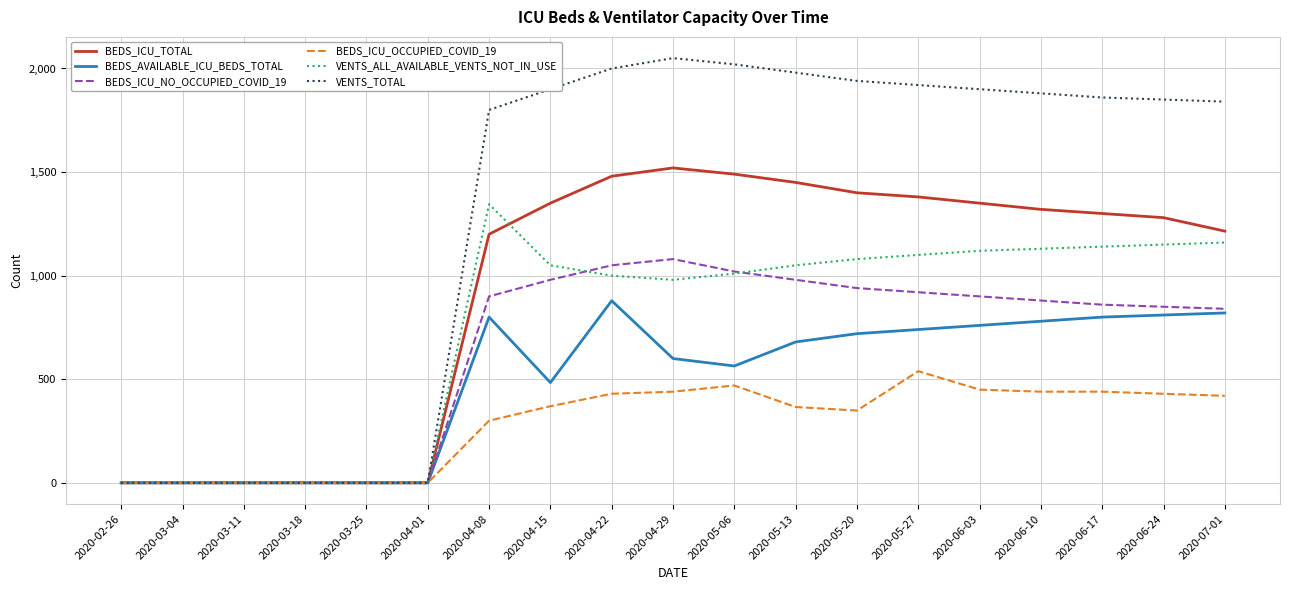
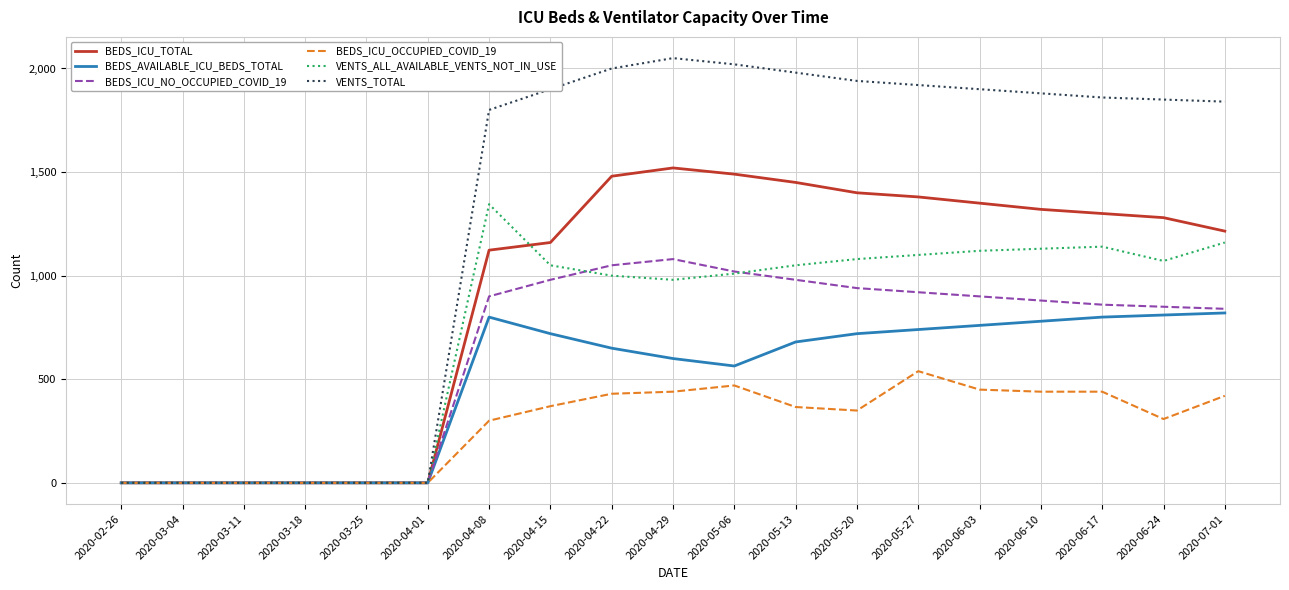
  {
    "BEDS_ICU_TOTAL": {
-     "2020-04-08": "1,200",
-     "2020-04-15": "1,350",
+     "2020-04-08": "1,120",
+     "2020-04-15": "1,160",
      "2020-04-22": "1,480",
      "2020-04-29": "1,520",
      "2020-05-06": "1,490",
      "2020-05-13": "1,450",
      "2020-05-20": "1,400",
      "2020-05-27": "1,380",
      "2020-06-03": "1,350",
      "2020-06-10": "1,320",
      "2020-06-17": "1,300",
      "2020-06-24": "1,280",
      "2020-07-01": "1,220"
    },
    "BEDS_AVAILABLE_ICU_BEDS_TOTAL": {
      "2020-04-08": "800",
-     "2020-04-15": "480",
-     "2020-04-22": "880",
+     "2020-04-15": "720",
+     "2020-04-22": "650",
      "2020-04-29": "600",
      "2020-05-06": "560",
      "2020-05-13": "680",
      "2020-05-20": "720",
      "2020-05-27": "740",
      "2020-06-03": "760",
      "2020-06-10": "780",
      "2020-06-17": "800",
      "2020-06-24": "810",
      "2020-07-01": "820"
    },
    "BEDS_ICU_NO_OCCUPIED_COVID_19": {
      "2020-04-08": "900",
      "2020-04-15": "980",
      "2020-04-22": "1,050",
      "2020-04-29": "1,080",
      "2020-05-13": "980",
      "2020-05-20": "940",
      "2020-05-27": "920",
      "2020-06-03": "900",
      "2020-06-10": "880",
      "2020-06-17": "860",
      "2020-06-24": "850",
      "2020-07-01": "840"
    },
    "BEDS_ICU_OCCUPIED_COVID_19": {
      "2020-04-08": "300",
      "2020-04-15": "370",
      "2020-04-22": "430",
      "2020-04-29": "440",
      "2020-05-06": "470",
      "2020-05-13": "370",
      "2020-05-20": "350",
      "2020-05-27": "540",
      "2020-06-03": "450",
      "2020-06-10": "440",
      "2020-06-17": "440",
-     "2020-06-24": "430",
+     "2020-06-24": "310",
      "2020-07-01": "420"
    },
    "VENTS_ALL_AVAILABLE_VENTS_NOT_IN_USE": {
      "2020-04-08": "1,350",
      "2020-04-15": "1,050",
      "2020-04-22": "1,000",
      "2020-04-29": "980",
      "2020-05-13": "1,050",
      "2020-05-20": "1,080",
      "2020-05-27": "1,100",
      "2020-06-03": "1,120",
      "2020-06-10": "1,130",
      "2020-06-17": "1,140",
-     "2020-06-24": "1,150",
+     "2020-06-24": "1,070",
      "2020-07-01": "1,160"
    },
    "VENTS_TOTAL": {
      "2020-04-08": "1,800",
      "2020-04-22": "2,000",
      "2020-04-29": "2,050",
      "2020-05-06": "2,020",
      "2020-05-13": "1,980",
      "2020-05-20": "1,940",
      "2020-05-27": "1,920",
      "2020-06-03": "1,900",
      "2020-06-10": "1,880",
      "2020-06-17": "1,860",
      "2020-06-24": "1,850",
      "2020-07-01": "1,840"
    }
  }
